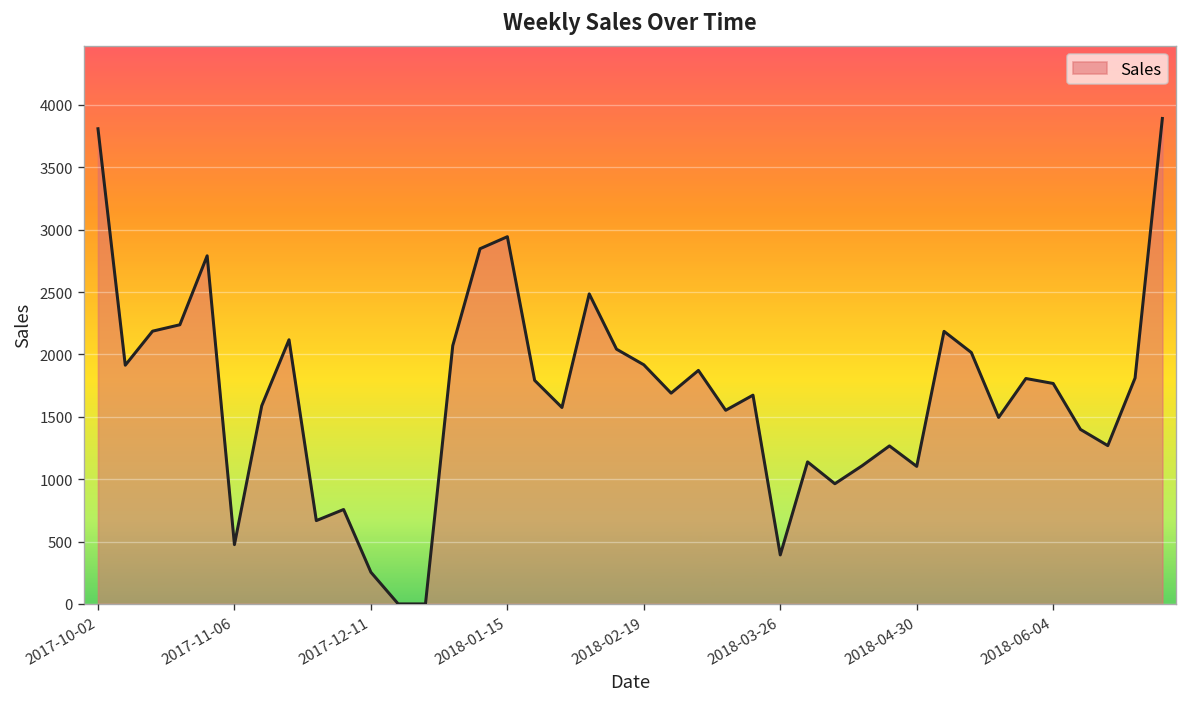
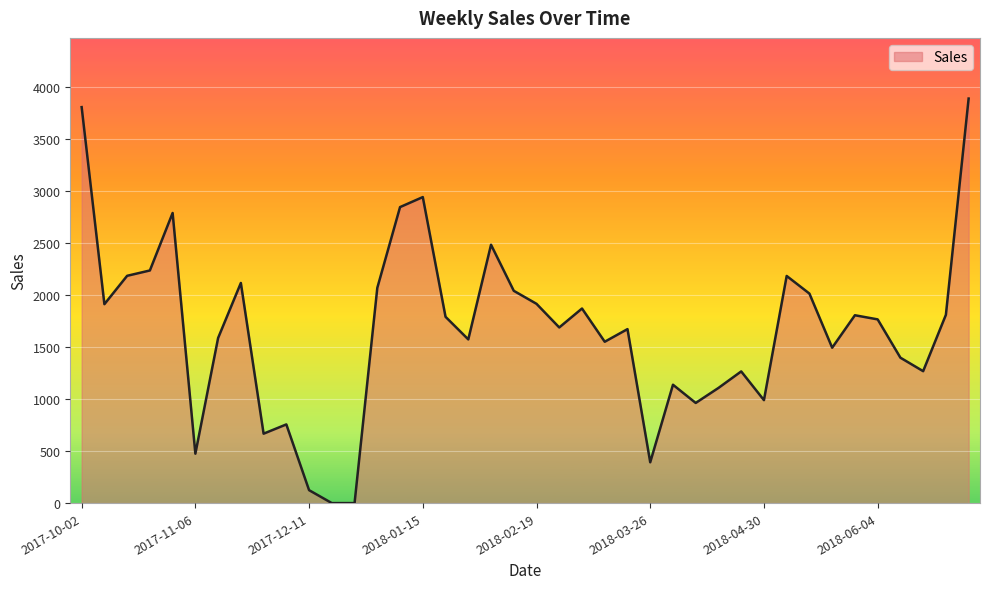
  {
    "2017-10-02": 3810,
    "2017-11-06": 480,
-   "2017-12-11": 250,
+   "2017-12-11": 120,
    "2018-01-15": 2940,
    "2018-02-19": 1920,
    "2018-03-26": 390,
-   "2018-04-30": 1100,
+   "2018-04-30": 990,
    "2018-06-04": 1770
  }
